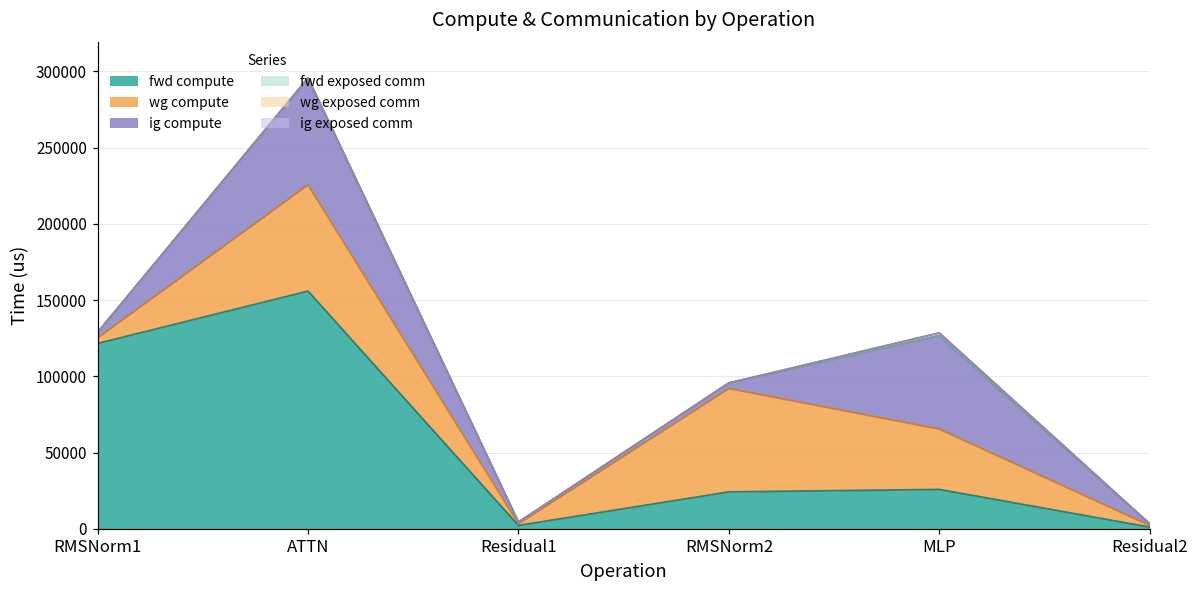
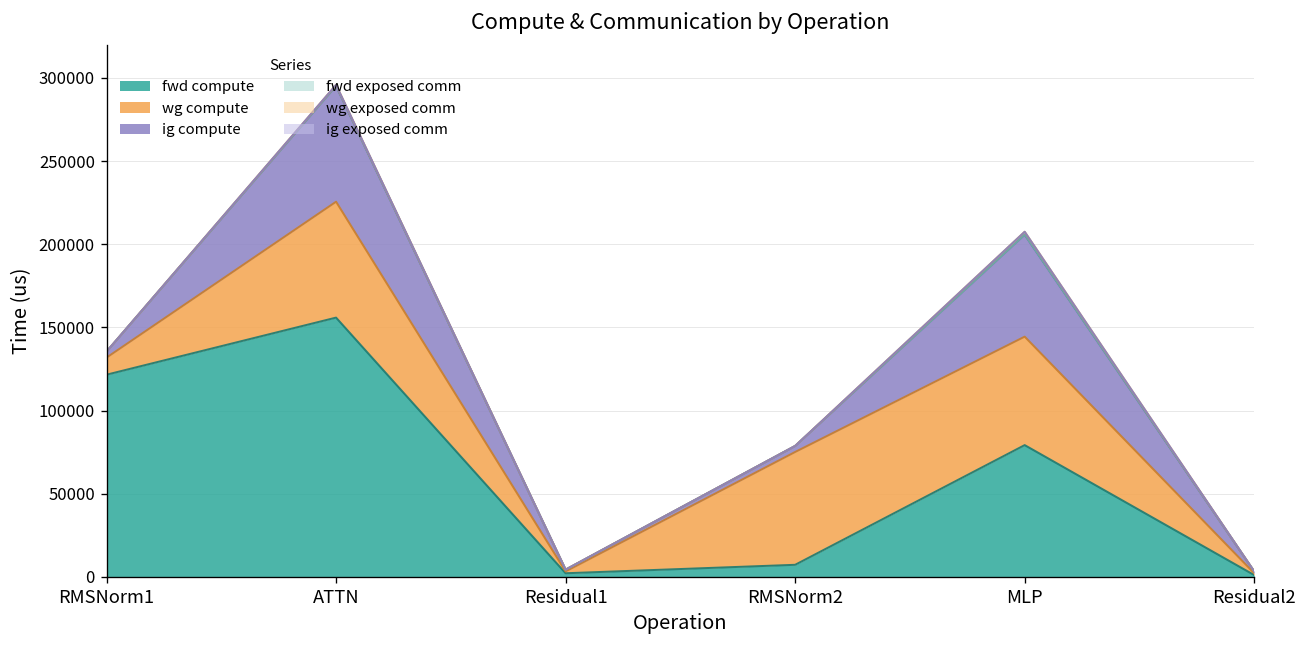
  {
    "fwd compute": {
      "RMSNorm1": 122000,
      "ATTN": 156000,
-     "RMSNorm2": 24000,
-     "MLP": 26000
+     "RMSNorm2": 7000,
+     "MLP": 79000
    },
    "wg compute": {
-     "RMSNorm1": 4000,
+     "RMSNorm1": 10000,
      "ATTN": 70000,
      "RMSNorm2": 68000,
-     "MLP": 40000
+     "MLP": 65000
    }
  }
